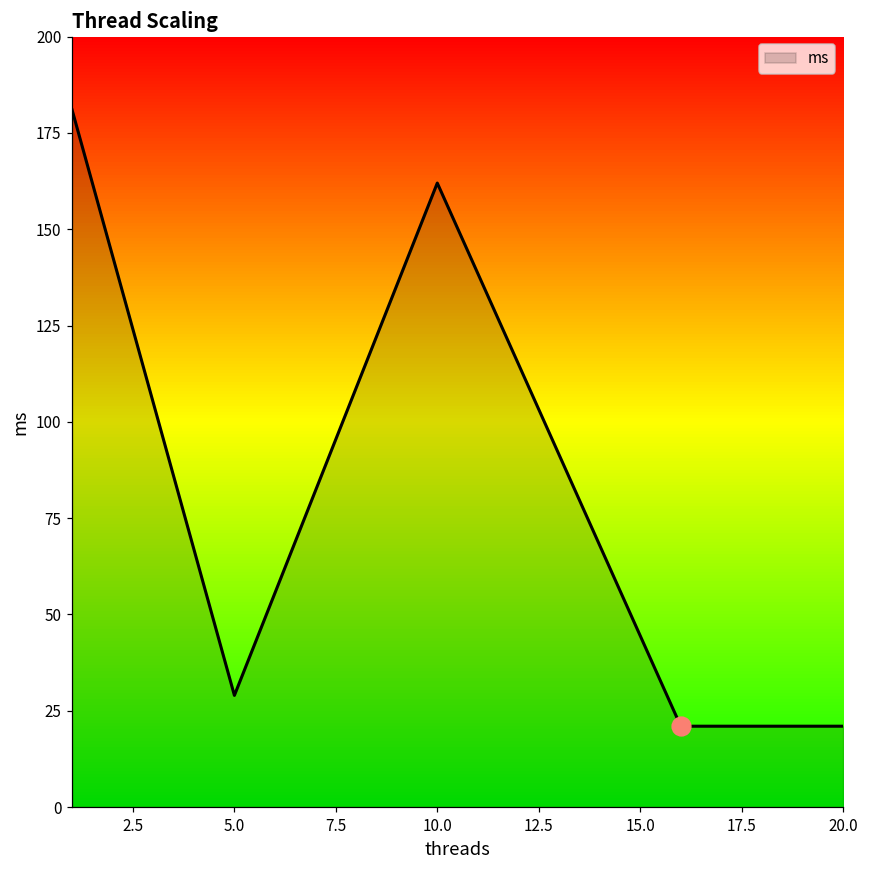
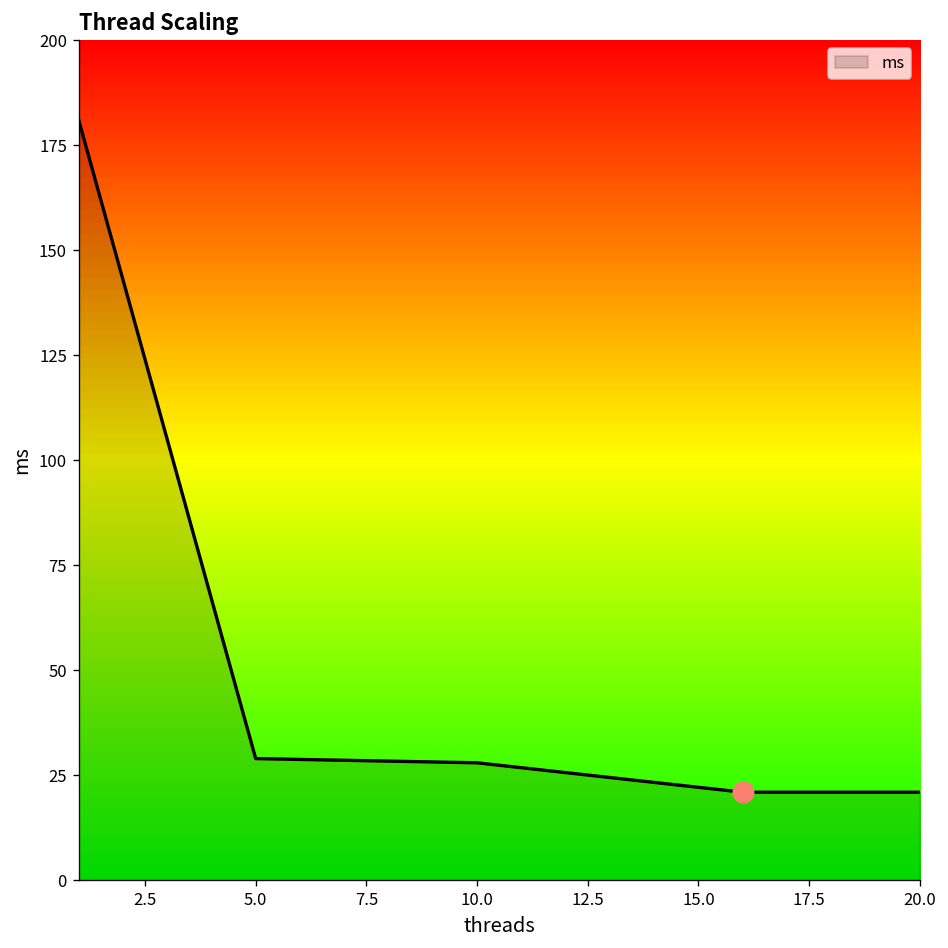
  {
    "ms": {
      "5.0": 29,
-     "10.0": 162,
+     "10.0": 28,
      "20.0": 21
    }
  }
